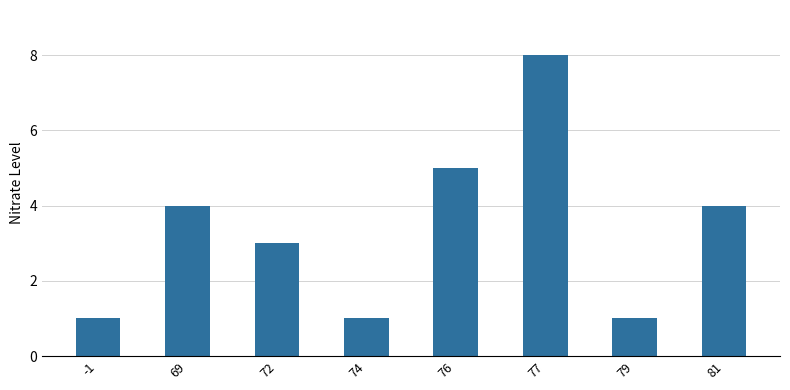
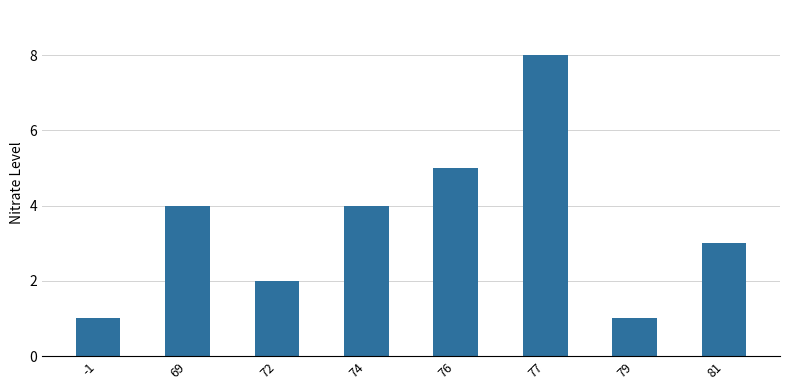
  {
    "-1": 1,
    "69": 4,
-   "72": 3,
-   "74": 1,
+   "72": 2,
+   "74": 4,
    "76": 5,
    "77": 8,
    "79": 1,
-   "81": 4
+   "81": 3
  }
